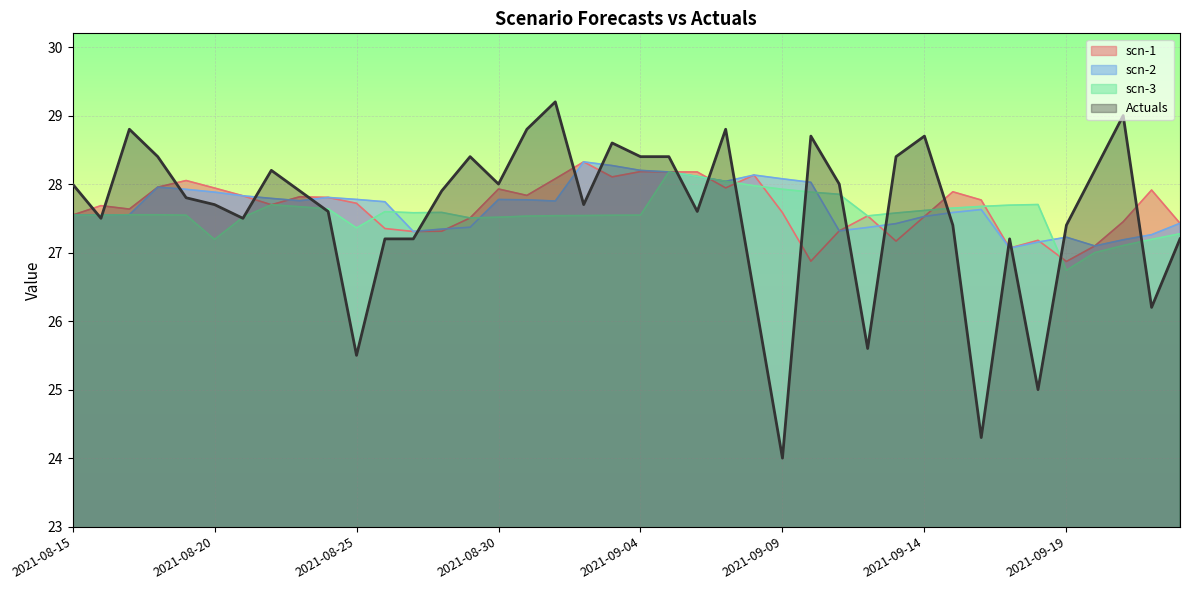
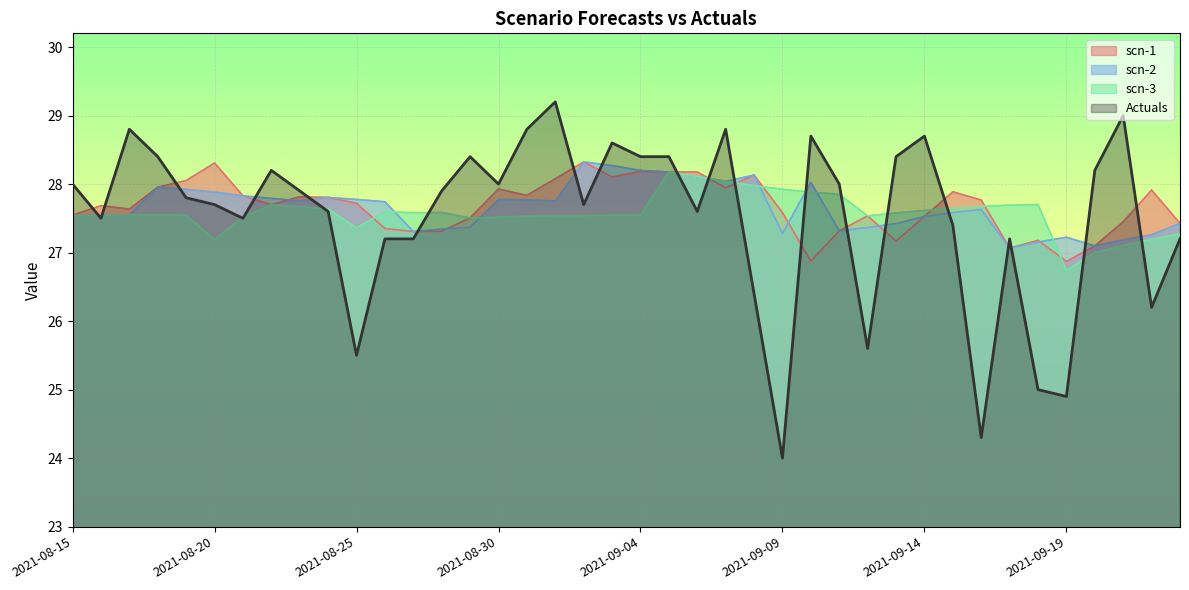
  {
    "scn-1": {
-     "2021-08-20": 27.9,
+     "2021-08-20": 28.3,
      "2021-08-25": 27.7,
      "2021-08-30": 27.9,
      "2021-09-09": 27.6,
      "2021-09-19": 26.9
    },
    "scn-2": {
      "2021-08-20": 27.9,
      "2021-08-25": 27.8,
      "2021-08-30": 27.8,
-     "2021-09-09": 28.1,
+     "2021-09-09": 27.3,
      "2021-09-19": 27.2
    },
    "scn-3": {
      "2021-08-20": 27.2,
      "2021-08-25": 27.4,
      "2021-08-30": 27.5,
      "2021-09-04": 27.5,
      "2021-09-09": 27.9,
      "2021-09-14": 27.6,
      "2021-09-19": 26.7
    },
    "Actuals": {
      "2021-08-15": 28.0,
      "2021-08-20": 27.7,
      "2021-08-25": 25.5,
      "2021-08-30": 28.0,
      "2021-09-04": 28.4,
      "2021-09-09": 24.0,
      "2021-09-14": 28.7,
-     "2021-09-19": 27.4
+     "2021-09-19": 24.9
    }
  }
